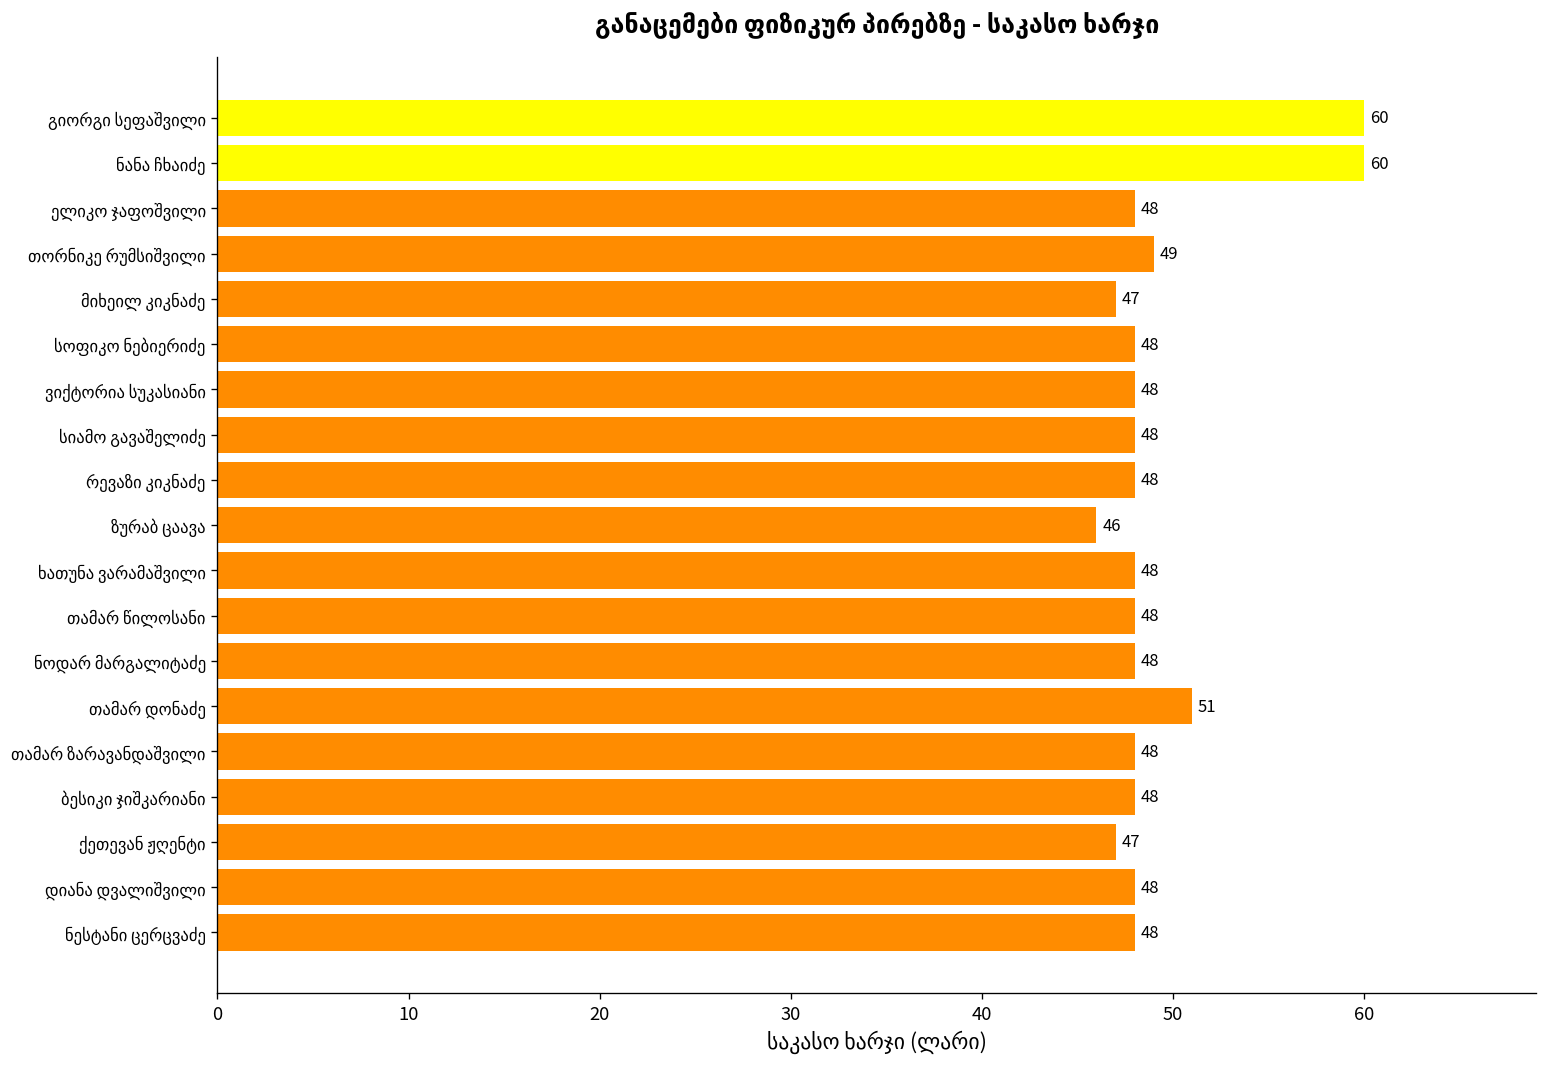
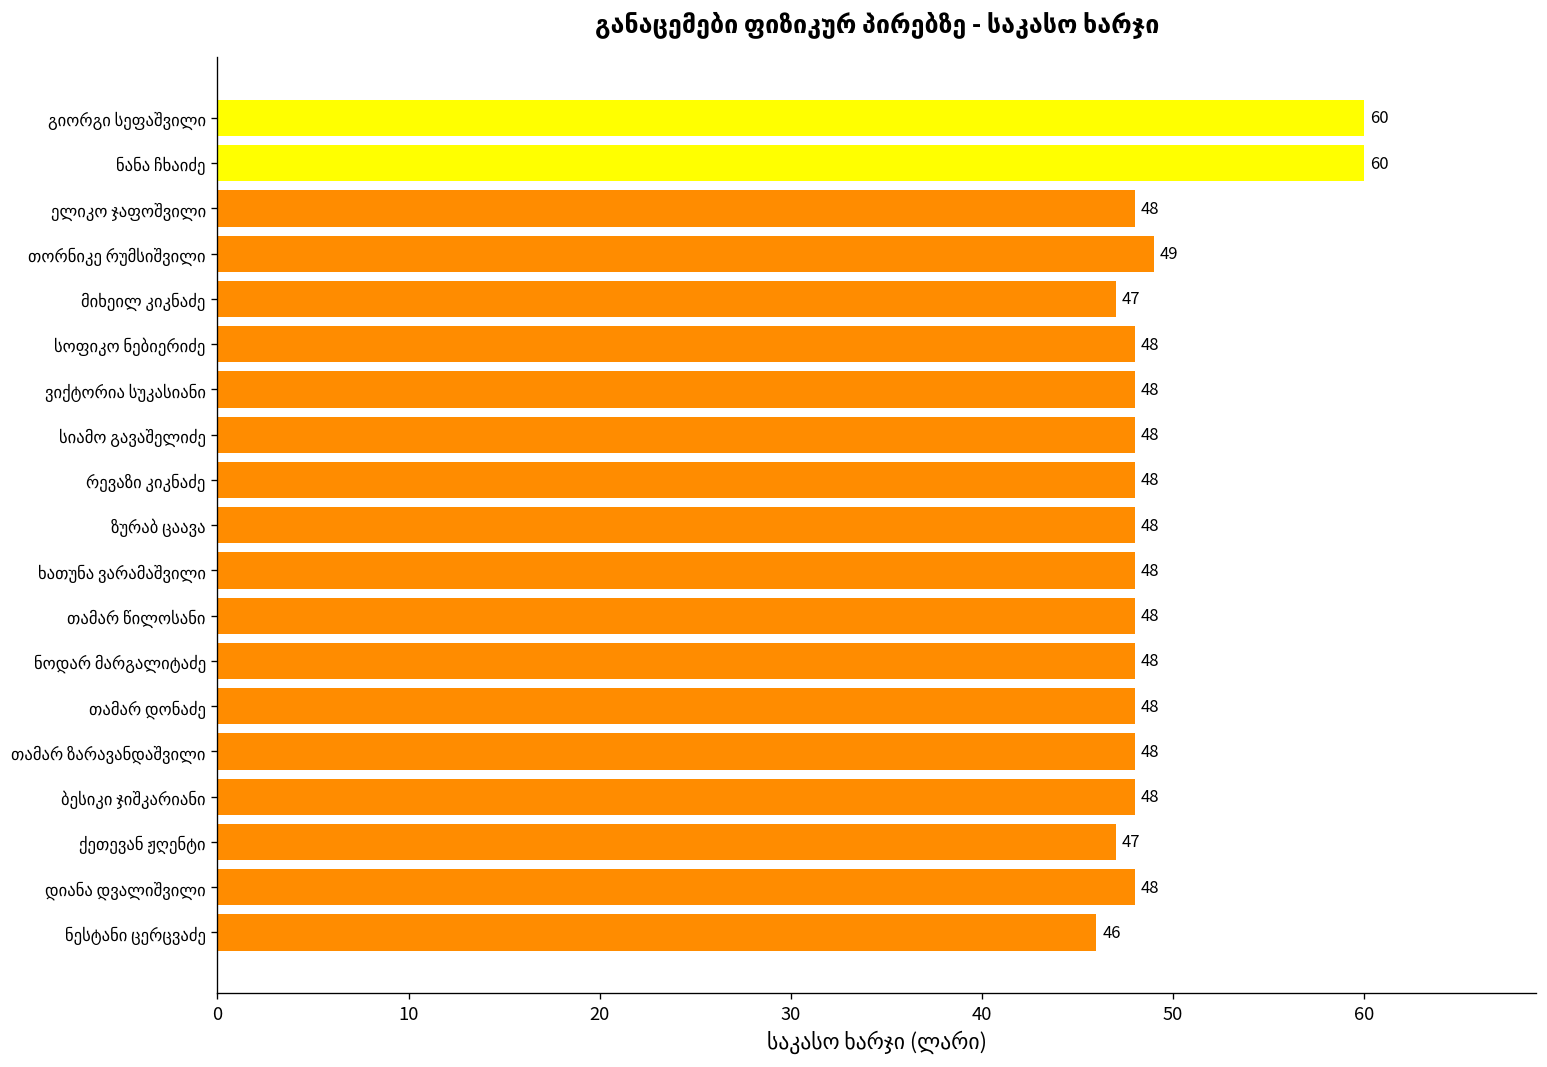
  {
    "გიორგი სეფაშვილი": 60,
    "ნანა ჩხაიძე": 60,
    "ელიკო ჯაფოშვილი": 48,
    "თორნიკე რუმსიშვილი": 49,
    "მიხეილ კიკნაძე": 47,
    "სოფიკო ნებიერიძე": 48,
    "ვიქტორია სუკასიანი": 48,
    "სიამო გავაშელიძე": 48,
    "რევაზი კიკნაძე": 48,
-   "ზურაბ ცაავა": 46,
+   "ზურაბ ცაავა": 48,
    "ხათუნა ვარამაშვილი": 48,
    "თამარ წილოსანი": 48,
    "ნოდარ მარგალიტაძე": 48,
-   "თამარ დონაძე": 51,
+   "თამარ დონაძე": 48,
    "თამარ ზარავანდაშვილი": 48,
    "ბესიკი ჯიშკარიანი": 48,
    "ქეთევან ჟღენტი": 47,
    "დიანა დვალიშვილი": 48,
-   "ნესტანი ცერცვაძე": 48
+   "ნესტანი ცერცვაძე": 46
  }
